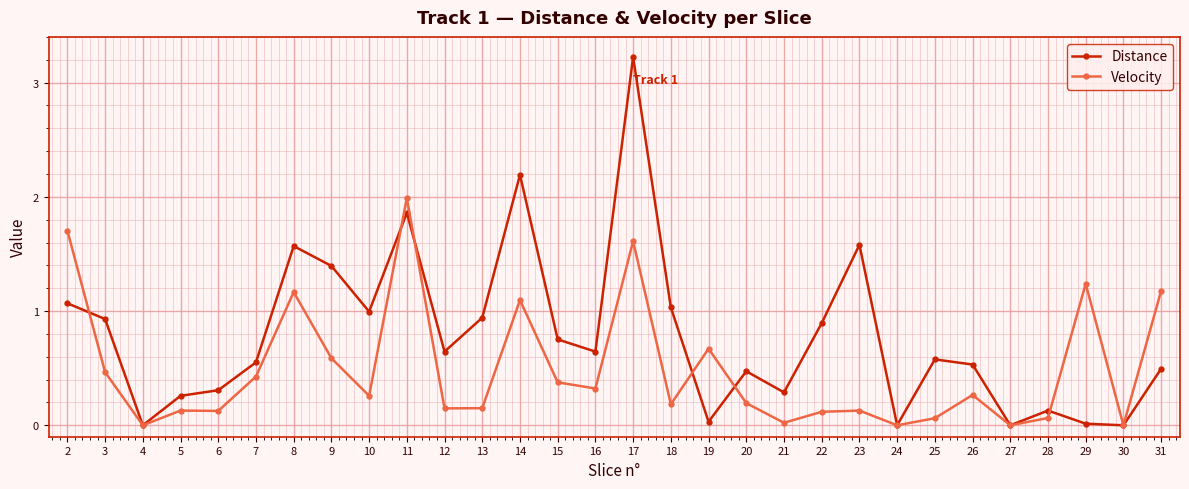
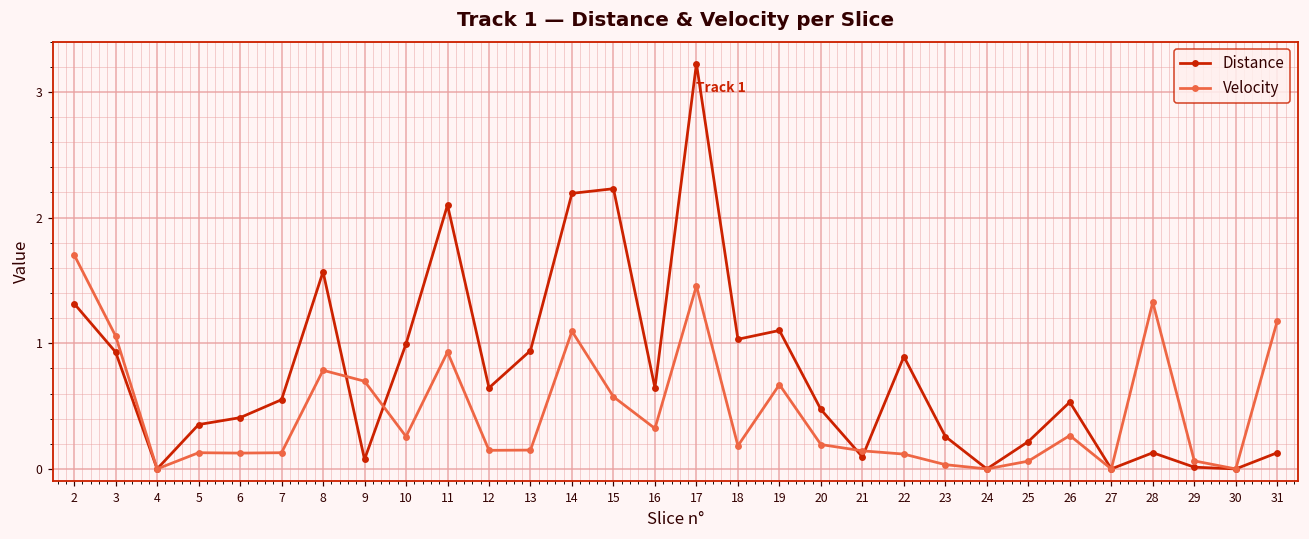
  {
    "Distance": {
-     "2": 1.07,
+     "2": 1.32,
      "3": 0.93,
-     "5": 0.26,
-     "6": 0.31,
+     "5": 0.35,
+     "6": 0.41,
      "7": 0.55,
      "8": 1.57,
-     "9": 1.40,
+     "9": 0.08,
      "10": 1.00,
-     "11": 1.86,
+     "11": 2.10,
      "12": 0.65,
      "13": 0.94,
      "14": 2.19,
-     "15": 0.75,
+     "15": 2.23,
      "16": 0.65,
      "18": 1.03,
-     "19": 0.03,
+     "19": 1.10,
      "20": 0.47,
-     "21": 0.29,
+     "21": 0.10,
      "22": 0.89,
-     "23": 1.58,
-     "25": 0.58,
+     "23": 0.26,
+     "25": 0.22,
      "26": 0.53,
      "28": 0.13,
      "29": 0.01,
-     "31": 0.50
+     "31": 0.13
    },
    "Velocity": {
      "2": 1.70,
-     "3": 0.47,
+     "3": 1.06,
      "5": 0.13,
      "6": 0.13,
-     "7": 0.43,
-     "8": 1.17,
-     "9": 0.59,
+     "7": 0.13,
+     "8": 0.79,
+     "9": 0.70,
      "10": 0.26,
-     "11": 1.99,
+     "11": 0.93,
      "12": 0.15,
      "13": 0.15,
      "14": 1.10,
-     "15": 0.38,
+     "15": 0.57,
      "16": 0.32,
-     "17": 1.61,
+     "17": 1.46,
      "18": 0.18,
      "19": 0.67,
      "20": 0.19,
-     "21": 0.02,
+     "21": 0.14,
      "22": 0.12,
-     "23": 0.13,
+     "23": 0.03,
      "25": 0.06,
      "26": 0.27,
-     "28": 0.06,
-     "29": 1.24,
+     "28": 1.33,
+     "29": 0.06,
      "31": 1.18
    }
  }
